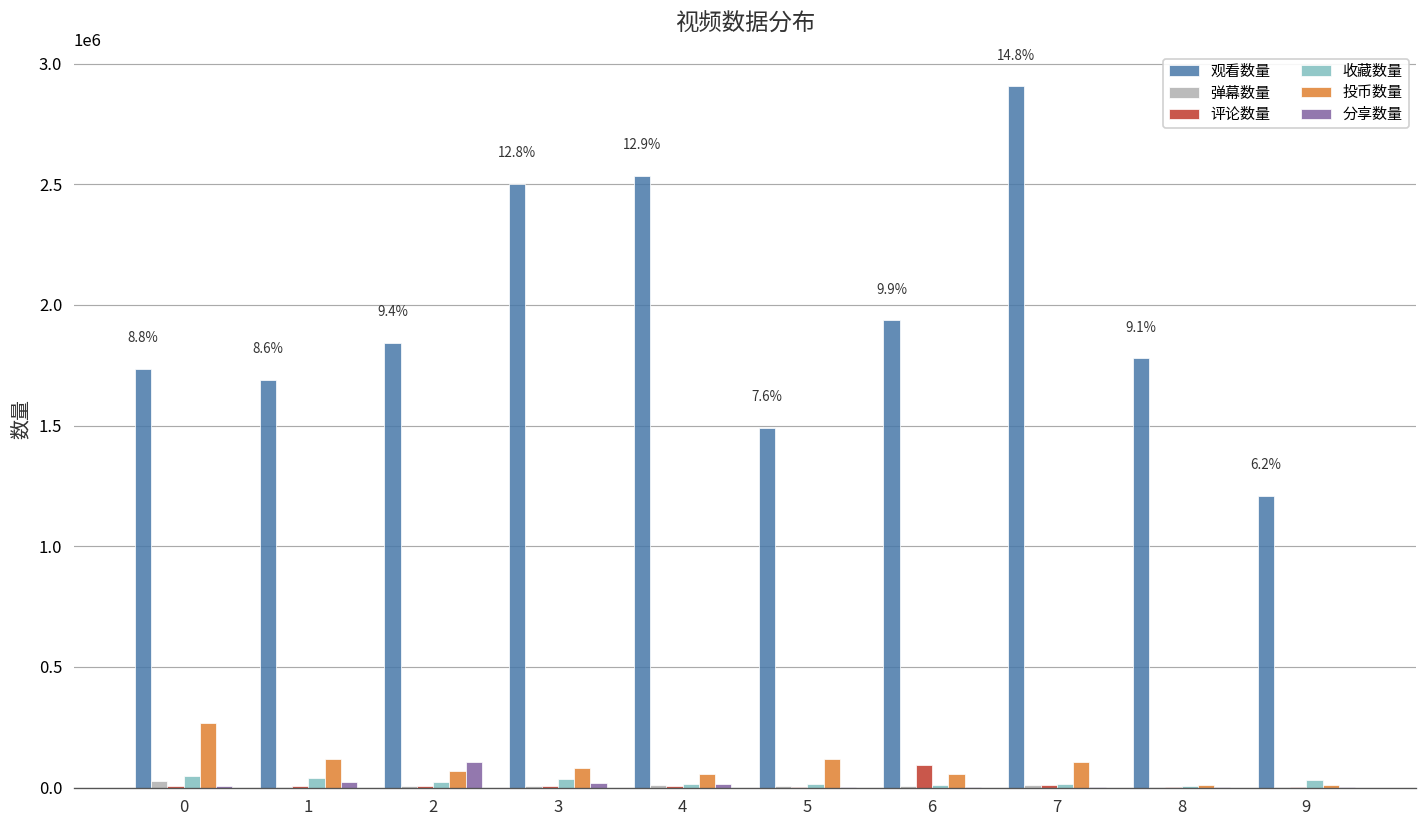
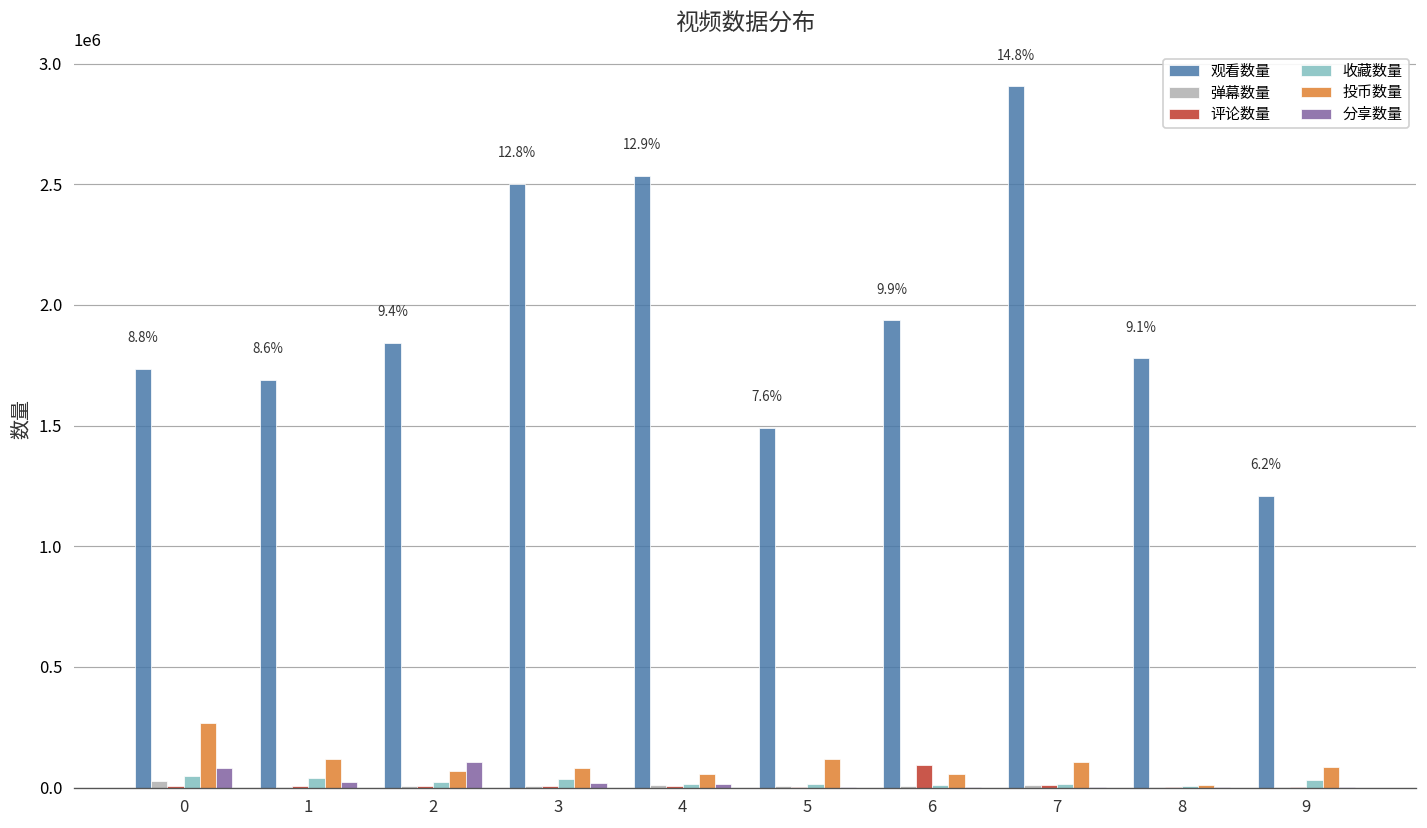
  {
    "评论数量": {
      "6": 90000
    },
    "投币数量": {
      "0": 270000,
      "1": 120000,
      "2": 70000,
      "3": 80000,
      "4": 50000,
      "5": 120000,
      "6": 50000,
      "7": 110000,
-     "9": 10000
+     "9": 80000
    },
    "分享数量": {
-     "0": 10000,
+     "0": 80000,
      "1": 20000,
      "2": 100000,
      "3": 20000,
      "4": 10000
    }
  }
